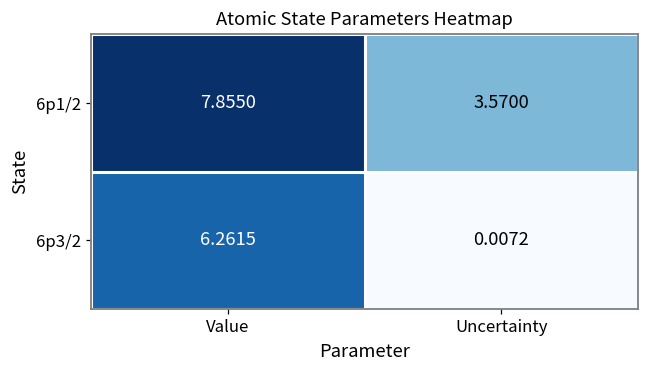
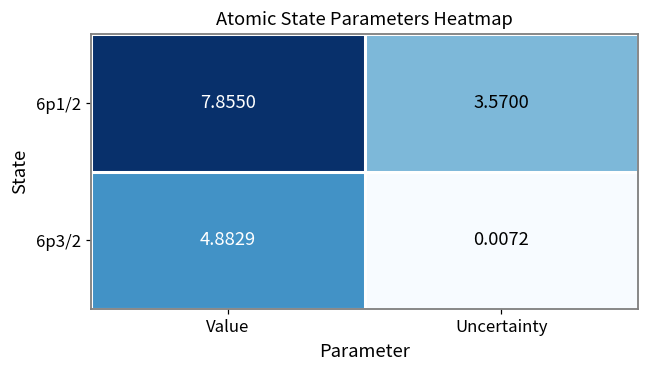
  {
    "6p1/2": {
      "Value": 7.8550,
      "Uncertainty": 3.5700
    },
    "6p3/2": {
-     "Value": 6.2615,
+     "Value": 4.8829,
      "Uncertainty": 0.0072
    }
  }
